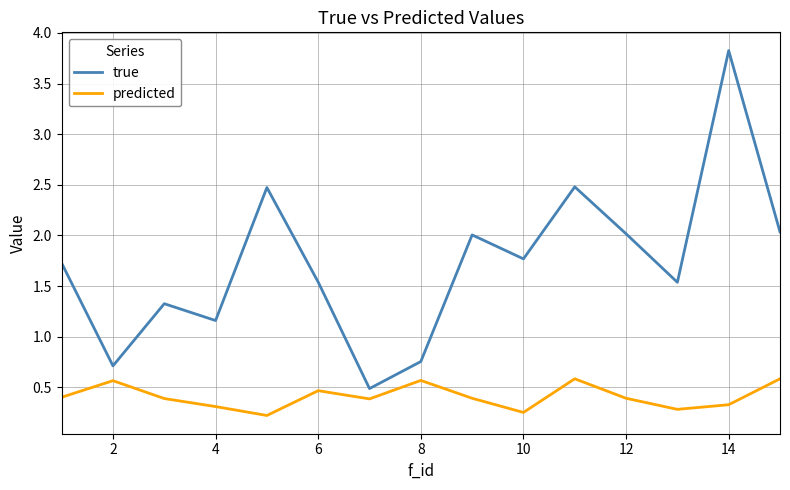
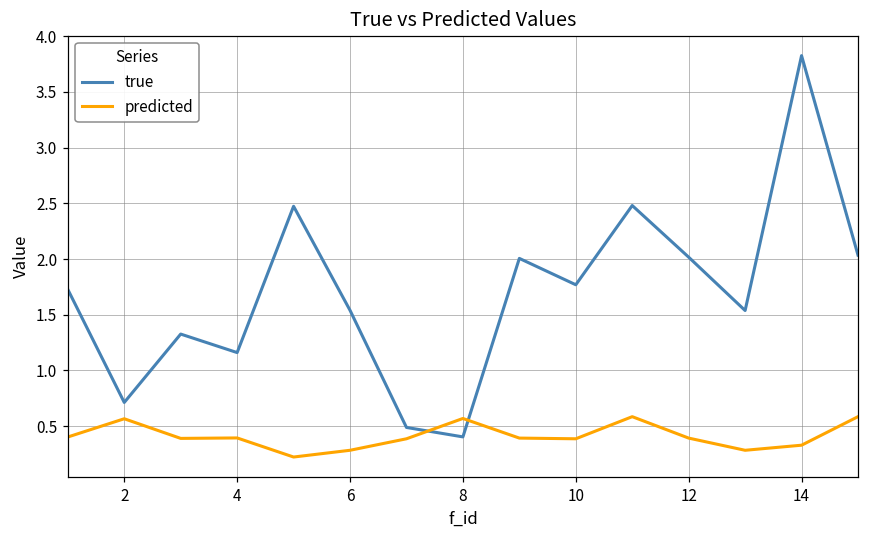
  {
    "true": {
      "2": 0.71,
      "4": 1.16,
      "6": 1.54,
-     "8": 0.76,
+     "8": 0.40,
      "10": 1.77,
      "12": 2.02,
      "14": 3.83
    },
    "predicted": {
      "2": 0.57,
-     "4": 0.31,
-     "6": 0.47,
+     "4": 0.39,
+     "6": 0.28,
      "8": 0.57,
-     "10": 0.25,
+     "10": 0.39,
      "12": 0.39,
      "14": 0.33
    }
  }
